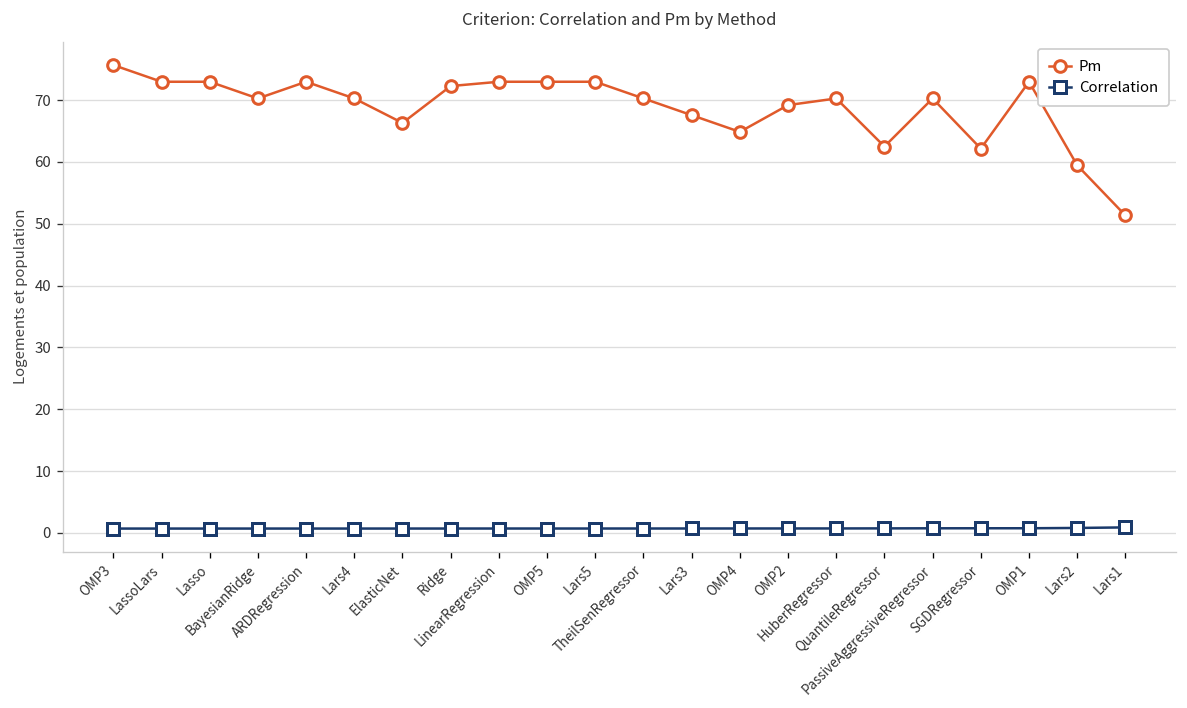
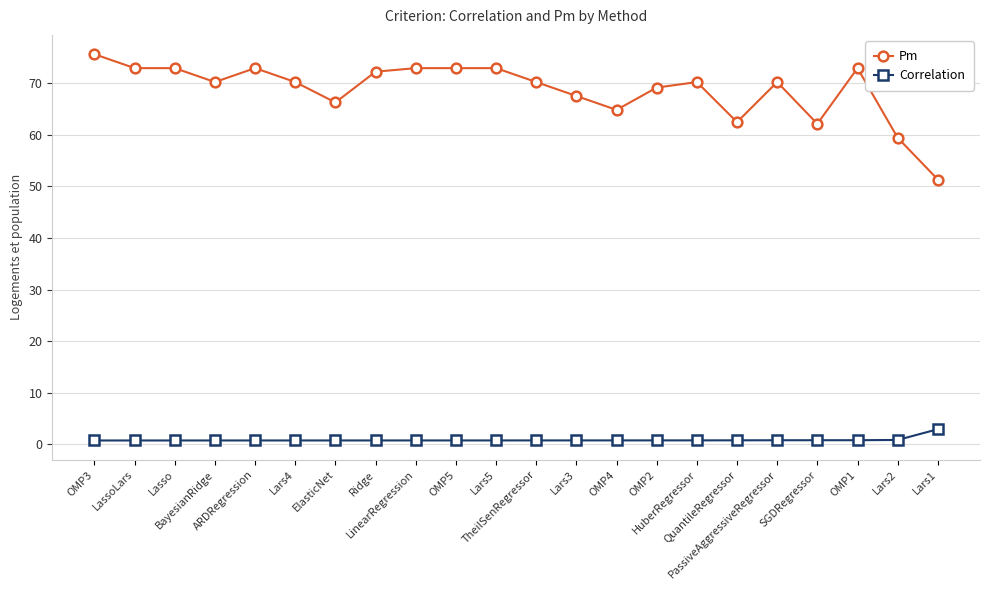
  {
    "Pm": {
      "OMP3": 76,
      "LassoLars": 73,
      "Lasso": 73,
      "BayesianRidge": 70,
      "ARDRegression": 73,
      "Lars4": 70,
      "ElasticNet": 66,
      "Ridge": 72,
      "LinearRegression": 73,
      "OMP5": 73,
      "Lars5": 73,
      "TheilSenRegressor": 70,
      "Lars3": 68,
      "OMP4": 65,
      "OMP2": 69,
      "HuberRegressor": 70,
      "QuantileRegressor": 62,
      "PassiveAggressiveRegressor": 70,
      "SGDRegressor": 62,
      "OMP1": 73,
      "Lars2": 59,
      "Lars1": 51
    },
    "Correlation": {
      "OMP3": 1,
      "LassoLars": 1,
      "Lasso": 1,
      "BayesianRidge": 1,
      "ARDRegression": 1,
      "Lars4": 1,
      "ElasticNet": 1,
      "Ridge": 1,
      "LinearRegression": 1,
      "OMP5": 1,
      "Lars5": 1,
      "TheilSenRegressor": 1,
      "Lars3": 1,
      "OMP4": 1,
      "OMP2": 1,
      "HuberRegressor": 1,
      "QuantileRegressor": 1,
      "PassiveAggressiveRegressor": 1,
      "SGDRegressor": 1,
      "OMP1": 1,
      "Lars2": 1,
-     "Lars1": 1
+     "Lars1": 3
    }
  }
